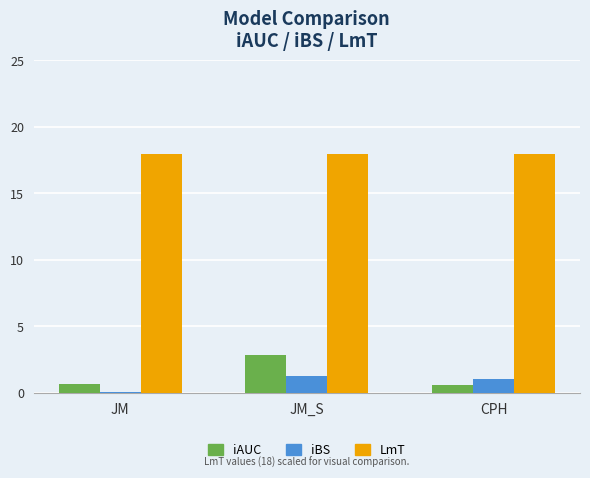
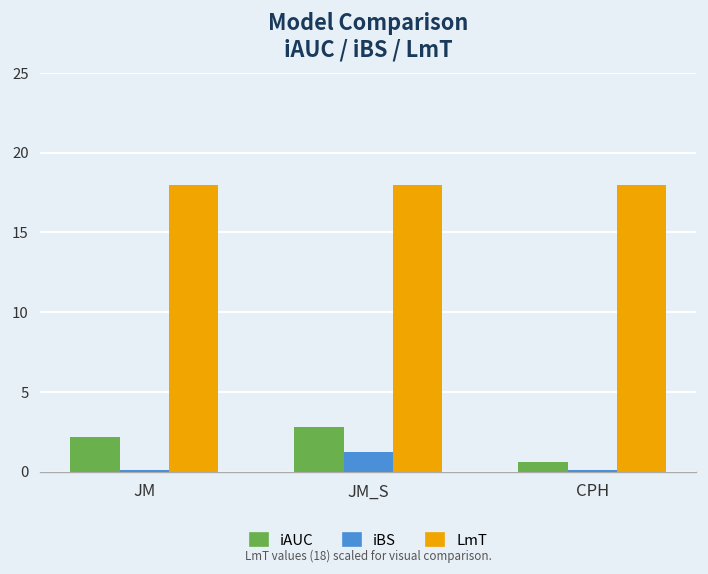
  {
    "iAUC": {
-     "JM": 0.7,
+     "JM": 2.2,
      "JM_S": 2.8,
      "CPH": 0.6
    },
    "iBS": {
      "JM_S": 1.2,
-     "CPH": 1.0
+     "CPH": 0.1
    },
    "LmT": {
      "JM": 18.0,
      "JM_S": 18.0,
      "CPH": 18.0
    }
  }
